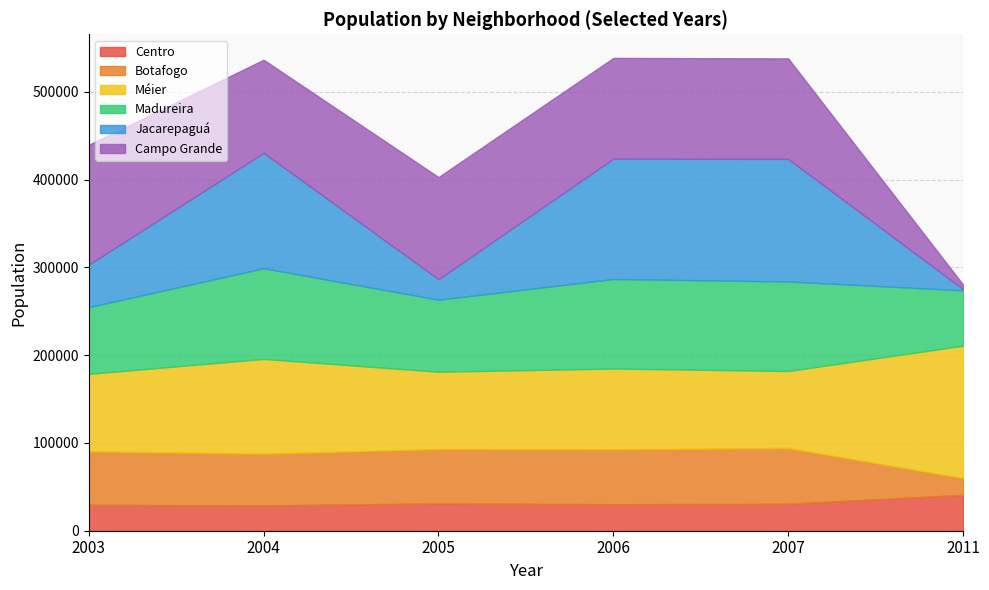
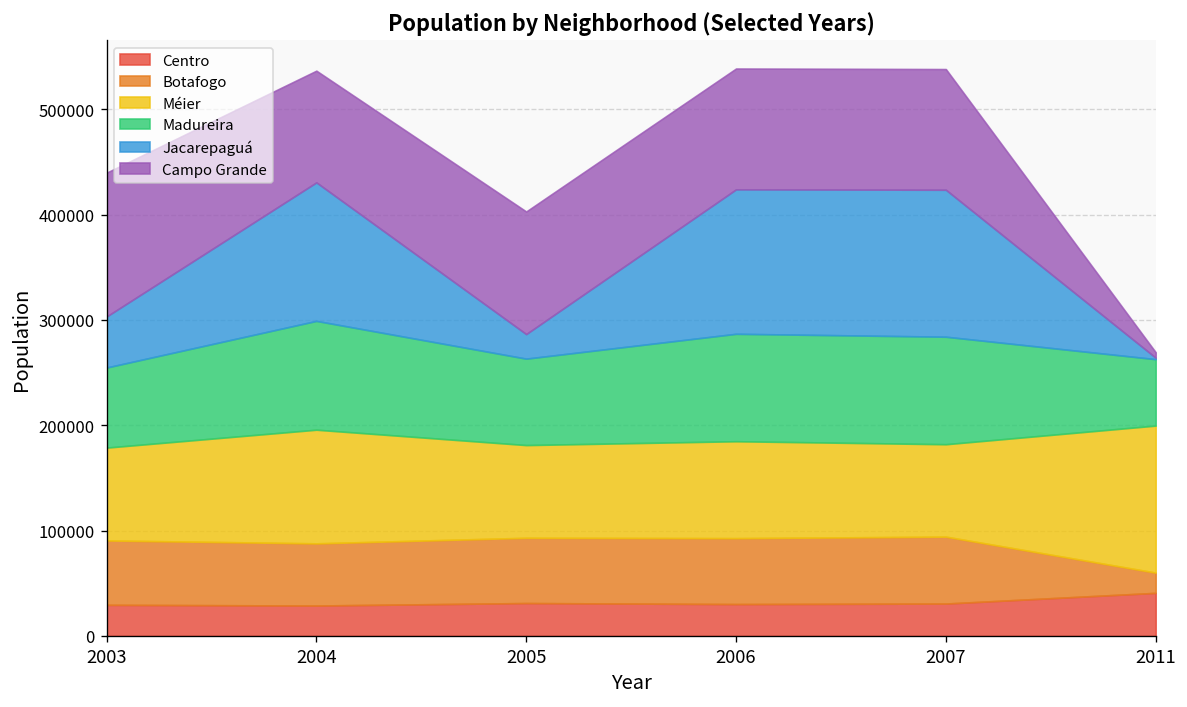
  {
    "Méier": {
      "2003": 90000,
      "2004": 110000,
      "2005": 90000,
      "2006": 90000,
      "2007": 90000,
-     "2011": 150000
+     "2011": 140000
    },
    "Madureira": {
      "2003": 80000,
      "2004": 100000,
      "2005": 80000,
      "2006": 100000,
      "2007": 100000
    },
    "Jacarepaguá": {
      "2003": 50000,
      "2004": 130000,
      "2005": 20000,
      "2006": 140000,
      "2007": 140000
    },
    "Campo Grande": {
      "2003": 140000,
      "2004": 110000,
      "2005": 120000,
      "2006": 110000,
      "2007": 110000,
      "2011": 10000
    }
  }
